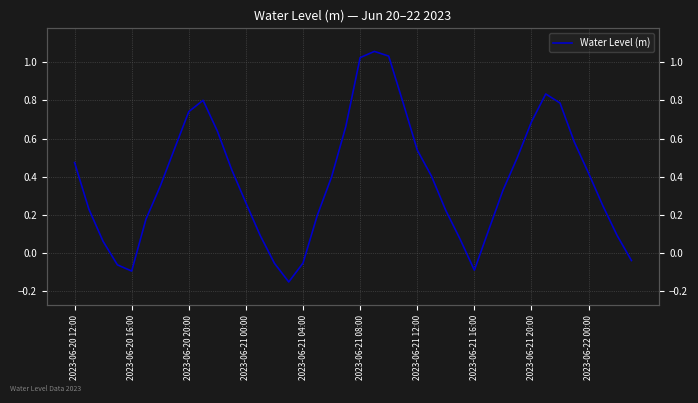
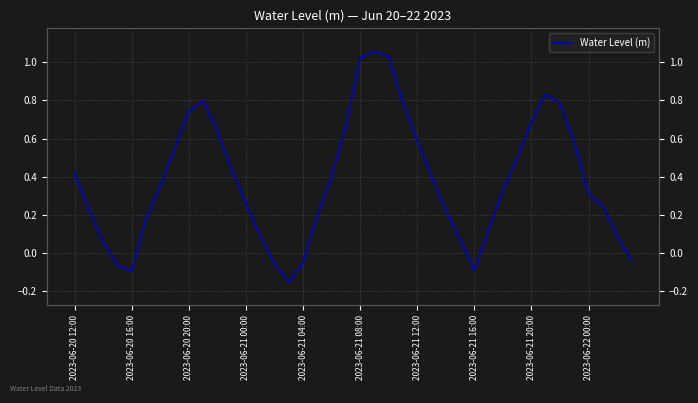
  {
-   "2023-06-20 12:00": 0.47,
+   "2023-06-20 12:00": 0.42,
    "2023-06-20 16:00": -0.09,
    "2023-06-20 20:00": 0.74,
    "2023-06-21 00:00": 0.26,
    "2023-06-21 04:00": -0.05,
    "2023-06-21 08:00": 1.02,
-   "2023-06-21 12:00": 0.54,
+   "2023-06-21 12:00": 0.59,
    "2023-06-21 16:00": -0.09,
    "2023-06-21 20:00": 0.69,
-   "2023-06-22 00:00": 0.42
+   "2023-06-22 00:00": 0.31
  }
